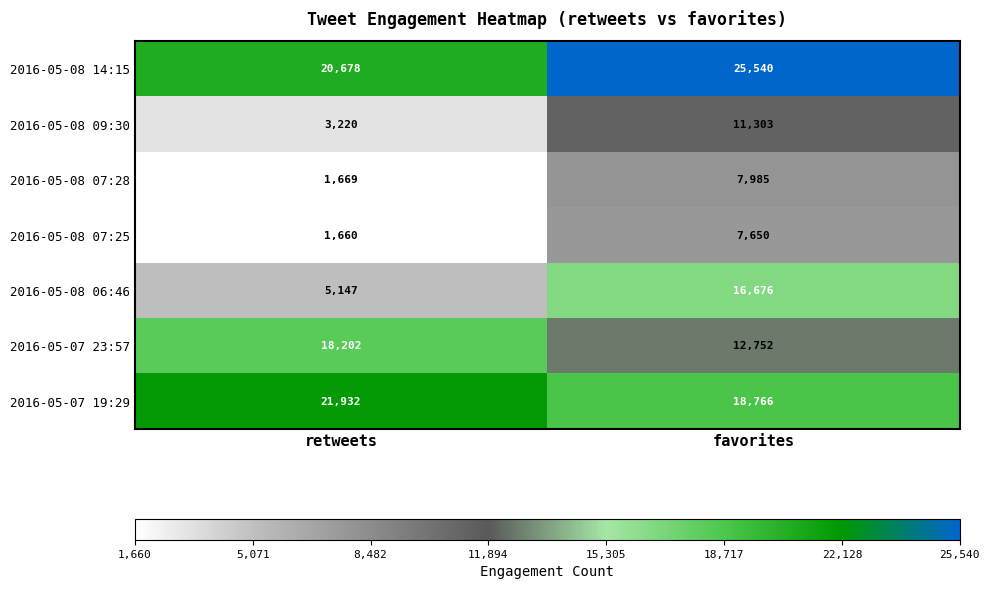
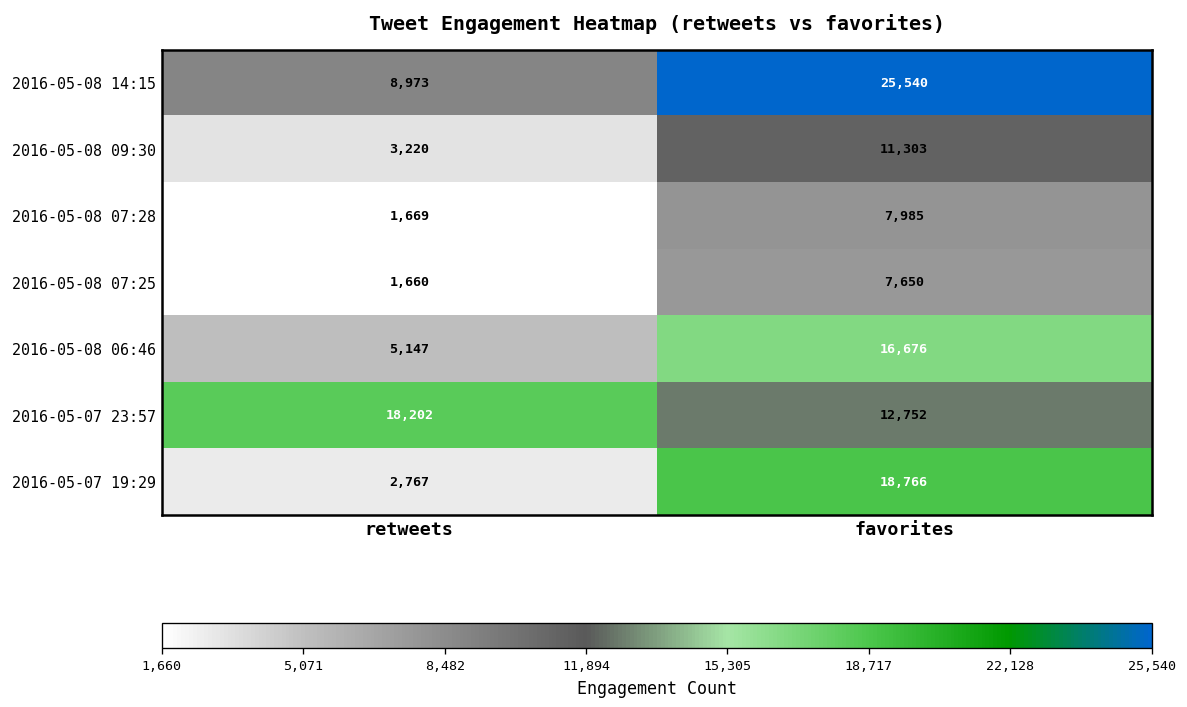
  {
    "2016-05-08 14:15": {
-     "retweets": "20,678",
+     "retweets": "8,973",
      "favorites": "25,540"
    },
    "2016-05-08 09:30": {
      "retweets": "3,220",
      "favorites": "11,303"
    },
    "2016-05-08 07:28": {
      "retweets": "1,669",
      "favorites": "7,985"
    },
    "2016-05-08 07:25": {
      "retweets": "1,660",
      "favorites": "7,650"
    },
    "2016-05-08 06:46": {
      "retweets": "5,147",
      "favorites": "16,676"
    },
    "2016-05-07 23:57": {
      "retweets": "18,202",
      "favorites": "12,752"
    },
    "2016-05-07 19:29": {
-     "retweets": "21,932",
+     "retweets": "2,767",
      "favorites": "18,766"
    }
  }
